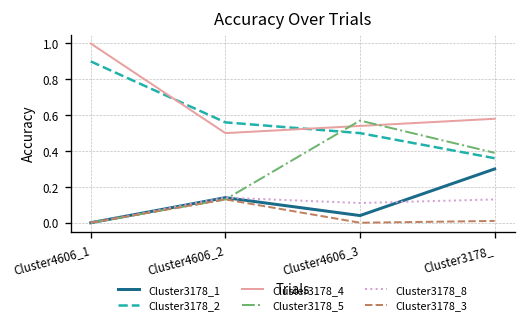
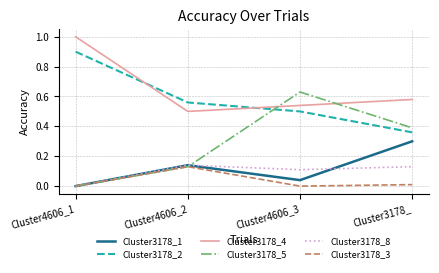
  {
    "Cluster3178_1": {
      "Cluster4606_3": 0.04,
      "Cluster3178_": 0.30
    },
    "Cluster3178_2": {
      "Cluster4606_1": 0.90,
      "Cluster4606_2": 0.56,
      "Cluster4606_3": 0.50,
      "Cluster3178_": 0.36
    },
    "Cluster3178_5": {
-     "Cluster4606_3": 0.57,
+     "Cluster4606_3": 0.63,
      "Cluster3178_": 0.39
    },
    "Cluster3178_3": {
      "Cluster4606_3": 0.00,
      "Cluster3178_": 0.01
    }
  }
